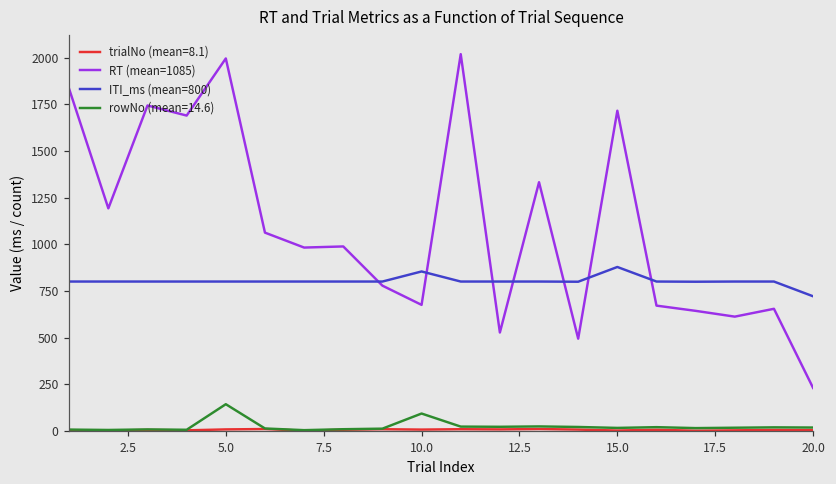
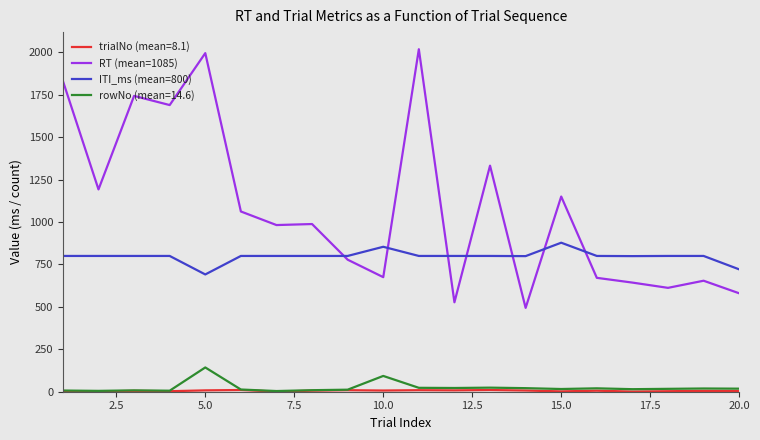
  {
    "trialNo (mean=8.1)": {
      "5.0": 10,
      "10.0": 10
    },
    "RT (mean=1085)": {
      "5.0": 2000,
      "10.0": 680,
-     "15.0": 1720,
-     "20.0": 230
+     "15.0": 1150,
+     "20.0": 580
    },
    "ITI_ms (mean=800)": {
-     "5.0": 800,
+     "5.0": 690,
      "10.0": 850,
      "15.0": 880,
      "20.0": 720
    },
    "rowNo (mean=14.6)": {
      "5.0": 140,
      "10.0": 90
    }
  }
